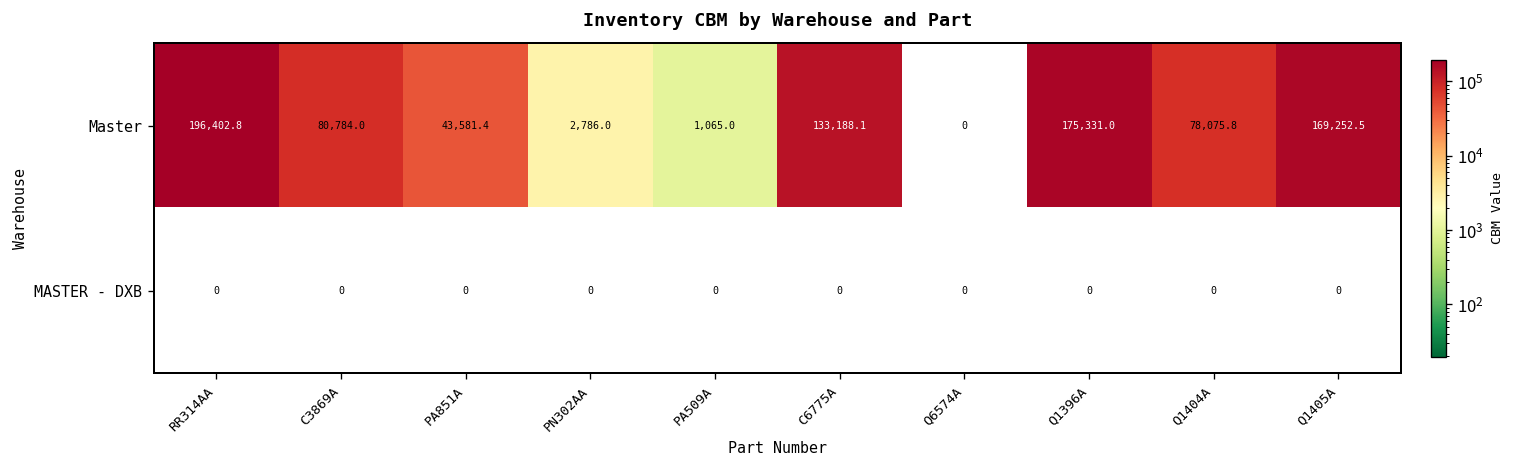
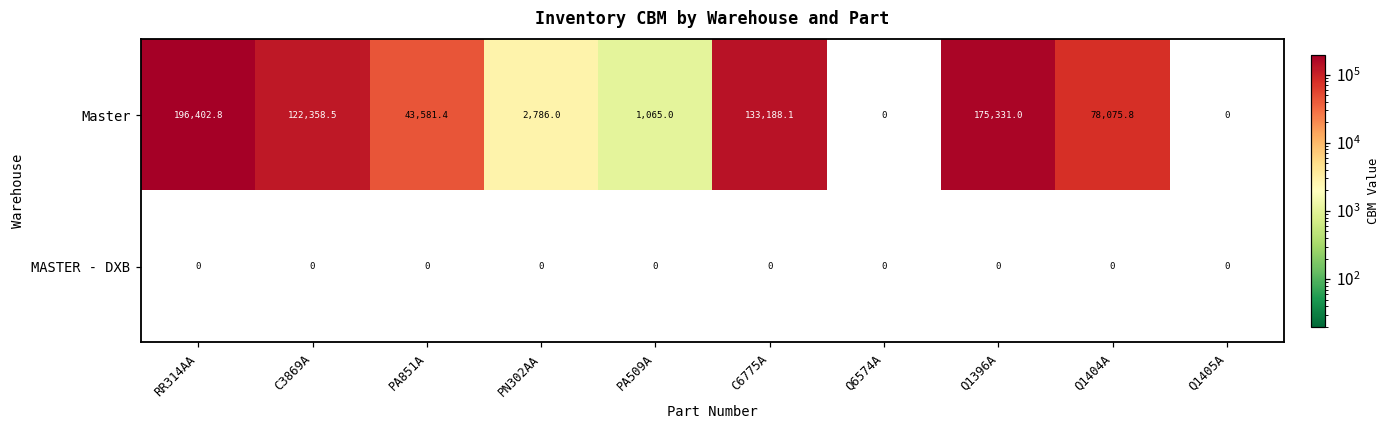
  {
    "Master": {
      "RR314AA": "196,402.8",
-     "C3869A": "80,784.0",
+     "C3869A": "122,358.5",
      "PA851A": "43,581.4",
      "PN302AA": "2,786.0",
      "PA509A": "1,065.0",
      "C6775A": "133,188.1",
      "Q6574A": "0",
      "Q1396A": "175,331.0",
      "Q1404A": "78,075.8",
-     "Q1405A": "169,252.5"
+     "Q1405A": "0"
    },
    "MASTER - DXB": {
      "RR314AA": "0",
      "C3869A": "0",
      "PA851A": "0",
      "PN302AA": "0",
      "PA509A": "0",
      "C6775A": "0",
      "Q6574A": "0",
      "Q1396A": "0",
      "Q1404A": "0",
      "Q1405A": "0"
    }
  }
